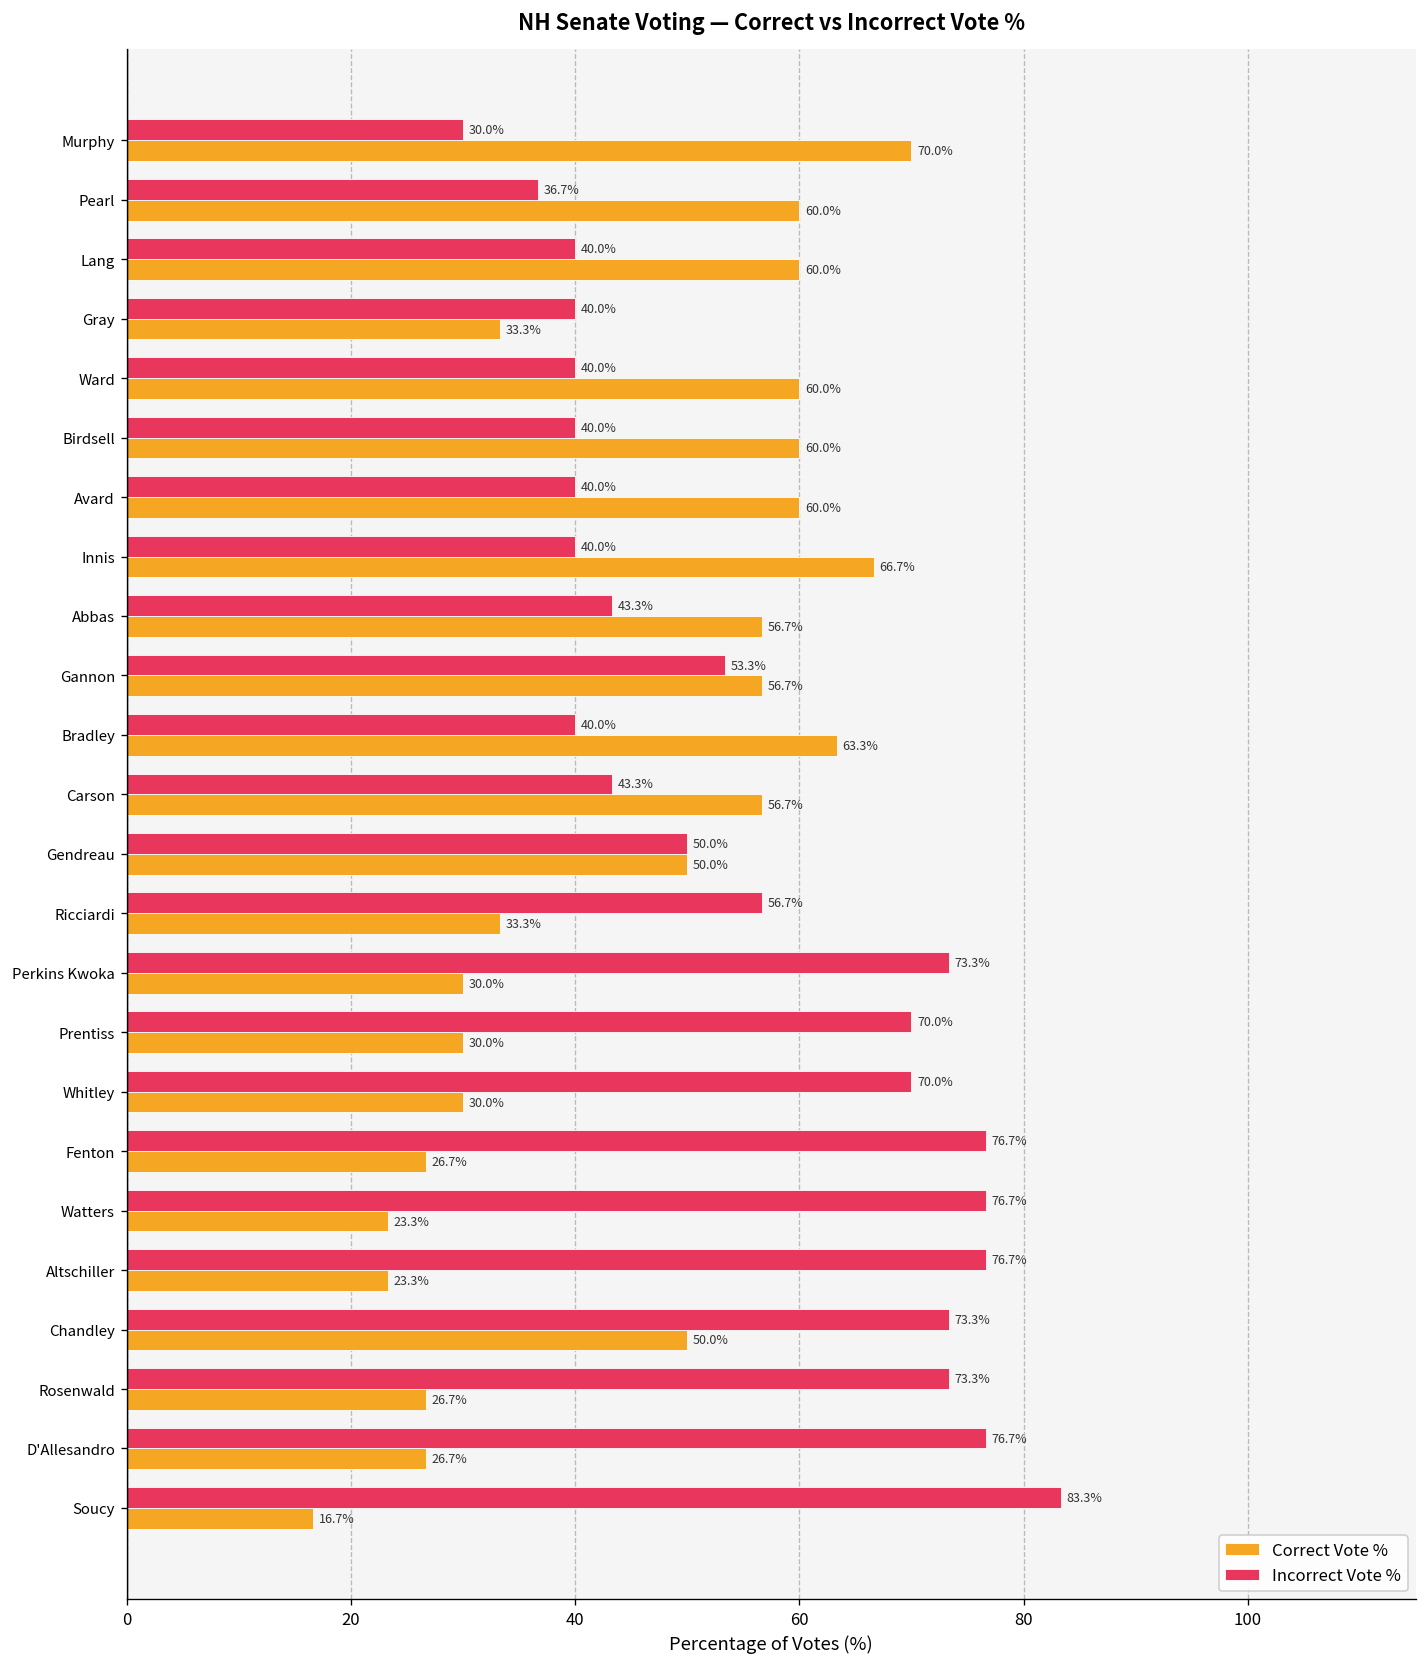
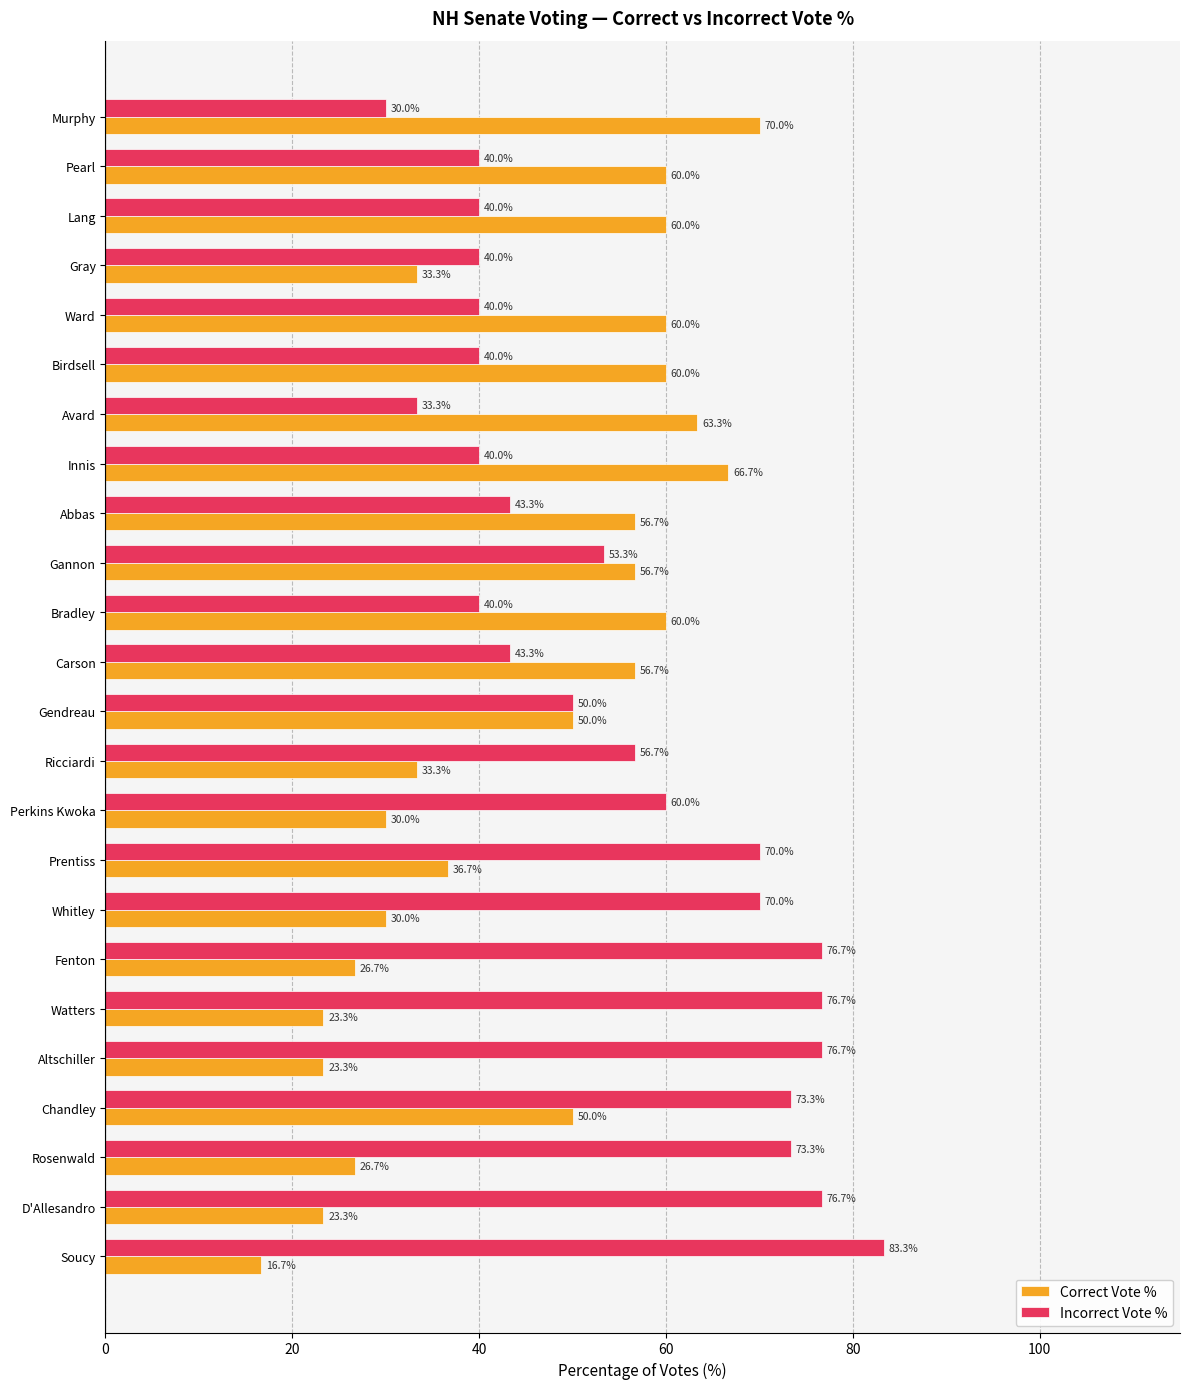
  {
    "Correct Vote %": {
      "Murphy": "70.0%",
      "Pearl": "60.0%",
      "Lang": "60.0%",
      "Gray": "33.3%",
      "Ward": "60.0%",
      "Birdsell": "60.0%",
-     "Avard": "60.0%",
+     "Avard": "63.3%",
      "Innis": "66.7%",
      "Abbas": "56.7%",
      "Gannon": "56.7%",
-     "Bradley": "63.3%",
+     "Bradley": "60.0%",
      "Carson": "56.7%",
      "Gendreau": "50.0%",
      "Ricciardi": "33.3%",
      "Perkins Kwoka": "30.0%",
-     "Prentiss": "30.0%",
+     "Prentiss": "36.7%",
      "Whitley": "30.0%",
      "Fenton": "26.7%",
      "Watters": "23.3%",
      "Altschiller": "23.3%",
      "Chandley": "50.0%",
      "Rosenwald": "26.7%",
-     "D'Allesandro": "26.7%",
+     "D'Allesandro": "23.3%",
      "Soucy": "16.7%"
    },
    "Incorrect Vote %": {
      "Murphy": "30.0%",
-     "Pearl": "36.7%",
+     "Pearl": "40.0%",
      "Lang": "40.0%",
      "Gray": "40.0%",
      "Ward": "40.0%",
      "Birdsell": "40.0%",
-     "Avard": "40.0%",
+     "Avard": "33.3%",
      "Innis": "40.0%",
      "Abbas": "43.3%",
      "Gannon": "53.3%",
      "Bradley": "40.0%",
      "Carson": "43.3%",
      "Gendreau": "50.0%",
      "Ricciardi": "56.7%",
-     "Perkins Kwoka": "73.3%",
+     "Perkins Kwoka": "60.0%",
      "Prentiss": "70.0%",
      "Whitley": "70.0%",
      "Fenton": "76.7%",
      "Watters": "76.7%",
      "Altschiller": "76.7%",
      "Chandley": "73.3%",
      "Rosenwald": "73.3%",
      "D'Allesandro": "76.7%",
      "Soucy": "83.3%"
    }
  }
